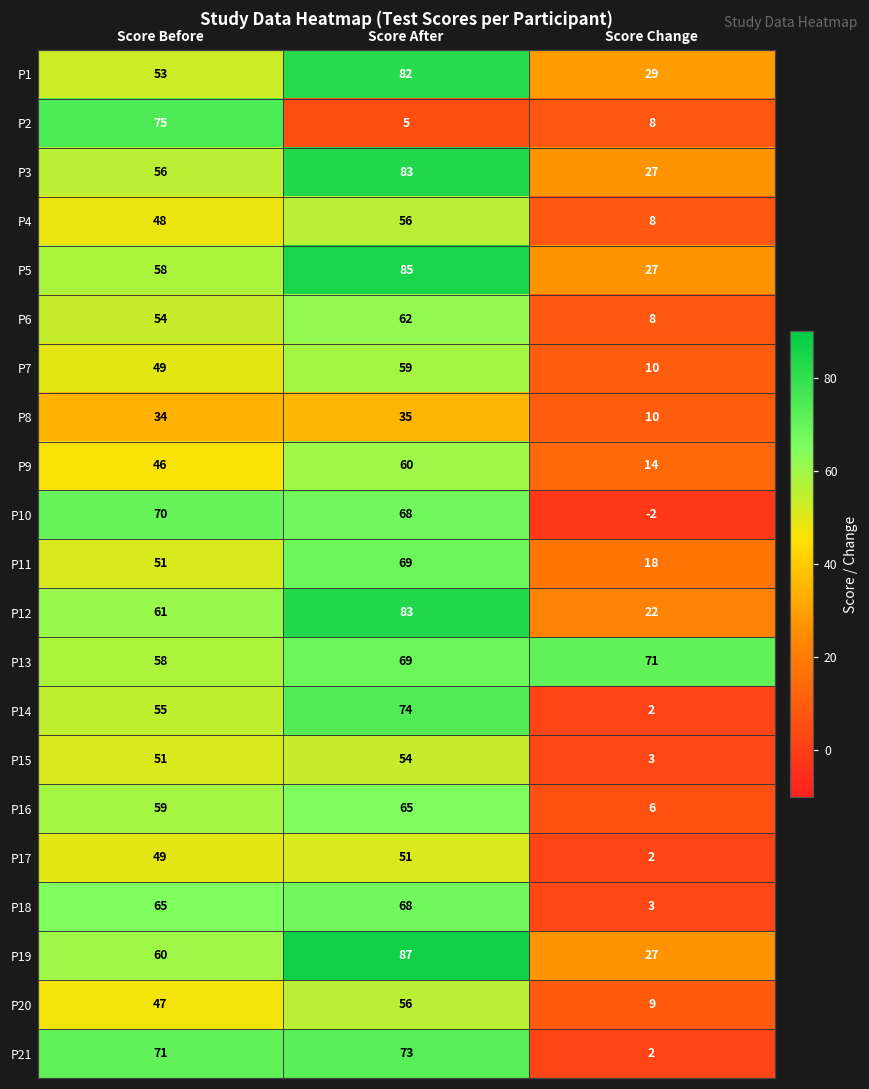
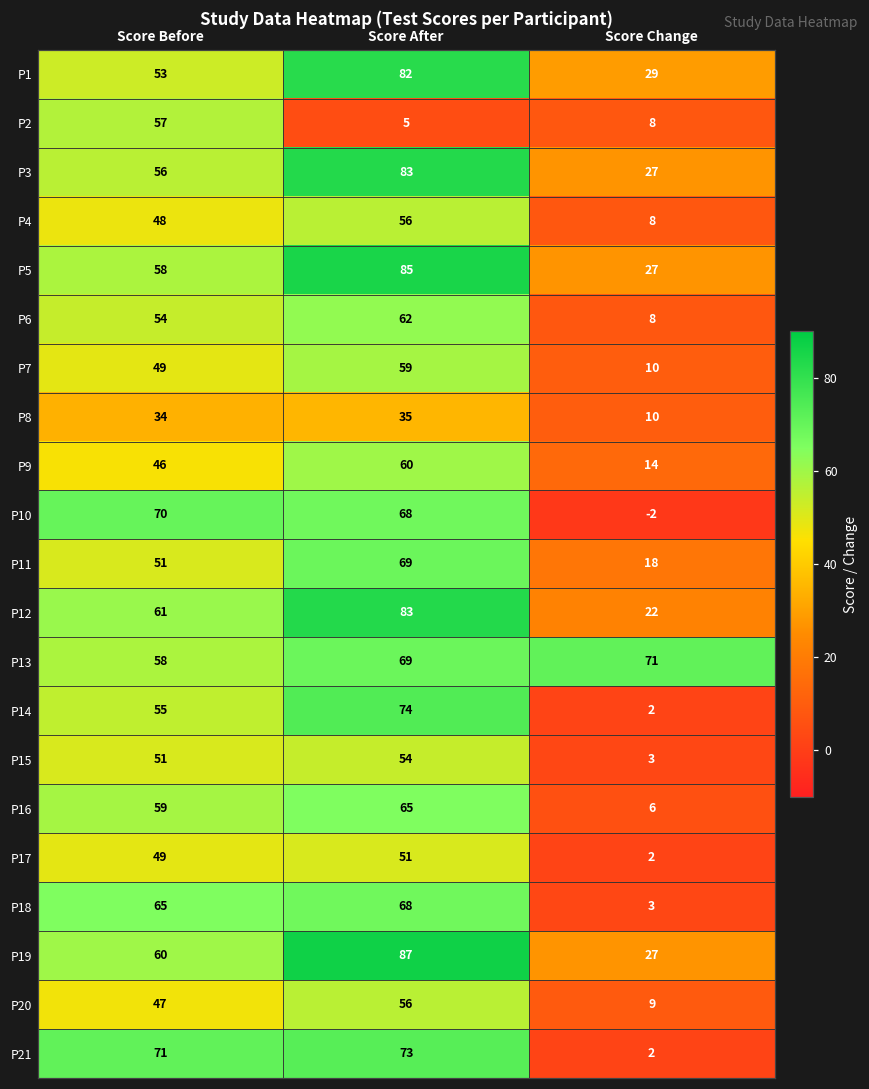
  {
    "P1": {
      "Score Before": 53,
      "Score After": 82,
      "Score Change": 29
    },
    "P2": {
-     "Score Before": 75,
+     "Score Before": 57,
      "Score After": 5,
      "Score Change": 8
    },
    "P3": {
      "Score Before": 56,
      "Score After": 83,
      "Score Change": 27
    },
    "P4": {
      "Score Before": 48,
      "Score After": 56,
      "Score Change": 8
    },
    "P5": {
      "Score Before": 58,
      "Score After": 85,
      "Score Change": 27
    },
    "P6": {
      "Score Before": 54,
      "Score After": 62,
      "Score Change": 8
    },
    "P7": {
      "Score Before": 49,
      "Score After": 59,
      "Score Change": 10
    },
    "P8": {
      "Score Before": 34,
      "Score After": 35,
      "Score Change": 10
    },
    "P9": {
      "Score Before": 46,
      "Score After": 60,
      "Score Change": 14
    },
    "P10": {
      "Score Before": 70,
      "Score After": 68,
      "Score Change": -2
    },
    "P11": {
      "Score Before": 51,
      "Score After": 69,
      "Score Change": 18
    },
    "P12": {
      "Score Before": 61,
      "Score After": 83,
      "Score Change": 22
    },
    "P13": {
      "Score Before": 58,
      "Score After": 69,
      "Score Change": 71
    },
    "P14": {
      "Score Before": 55,
      "Score After": 74,
      "Score Change": 2
    },
    "P15": {
      "Score Before": 51,
      "Score After": 54,
      "Score Change": 3
    },
    "P16": {
      "Score Before": 59,
      "Score After": 65,
      "Score Change": 6
    },
    "P17": {
      "Score Before": 49,
      "Score After": 51,
      "Score Change": 2
    },
    "P18": {
      "Score Before": 65,
      "Score After": 68,
      "Score Change": 3
    },
    "P19": {
      "Score Before": 60,
      "Score After": 87,
      "Score Change": 27
    },
    "P20": {
      "Score Before": 47,
      "Score After": 56,
      "Score Change": 9
    },
    "P21": {
      "Score Before": 71,
      "Score After": 73,
      "Score Change": 2
    }
  }
